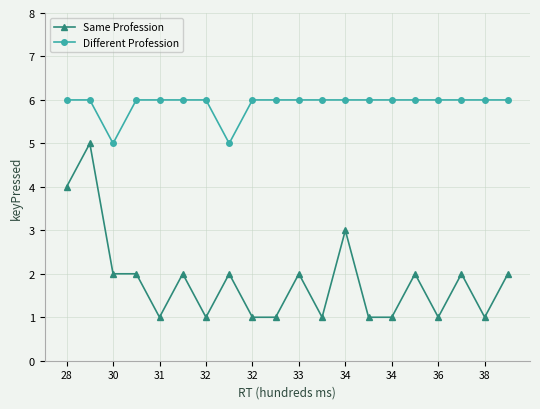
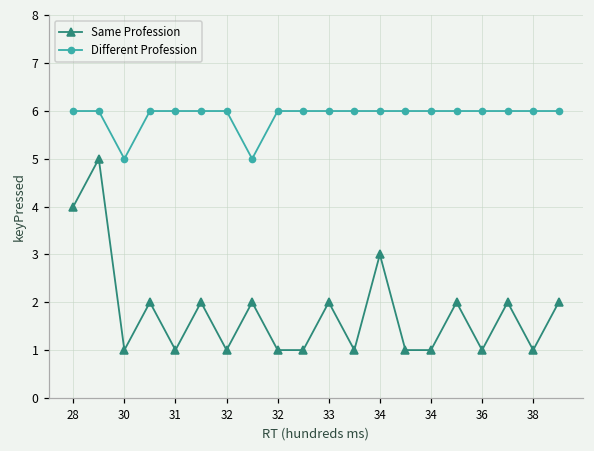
  {
    "Same Profession": {
      "28": 4,
-     "30": 2,
+     "30": 1,
      "31": 1,
      "33": 2,
      "36": 1,
      "38": 1
    },
    "Different Profession": {
      "28": 6,
      "30": 5,
      "31": 6,
      "33": 6,
      "36": 6,
      "38": 6
    }
  }
